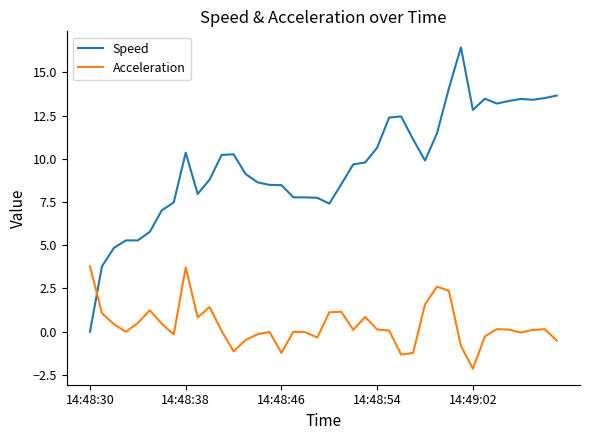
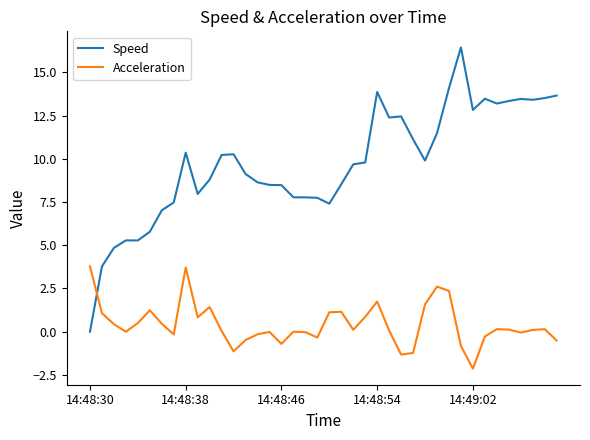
  {
    "Speed": {
      "14:48:30": 0.0,
      "14:48:38": 10.4,
      "14:48:46": 8.5,
-     "14:48:54": 10.6,
+     "14:48:54": 13.9,
      "14:49:02": 12.8
    },
    "Acceleration": {
      "14:48:30": 3.8,
      "14:48:38": 3.7,
-     "14:48:46": -1.2,
-     "14:48:54": 0.1,
+     "14:48:46": -0.7,
+     "14:48:54": 1.7,
      "14:49:02": -2.1
    }
  }
